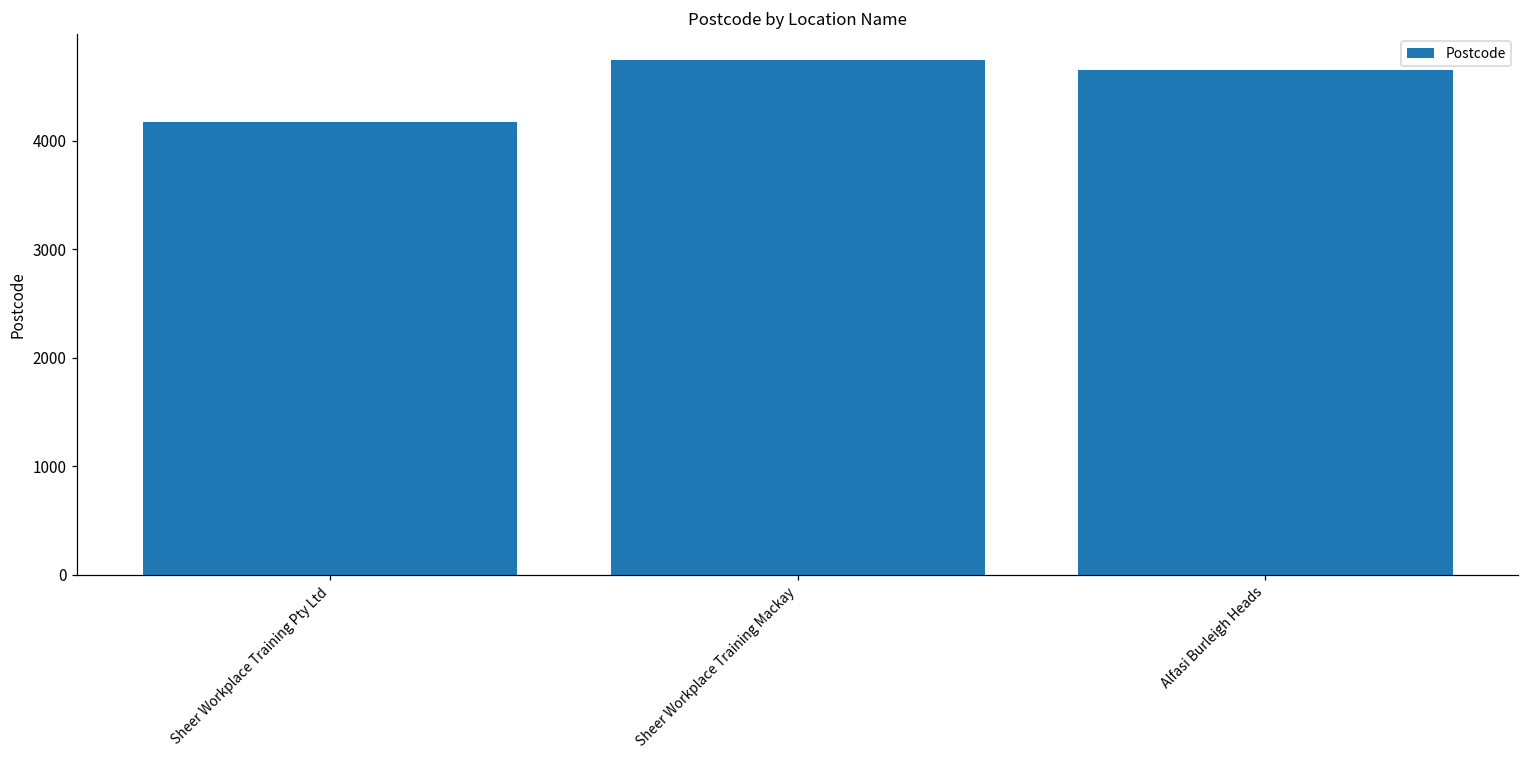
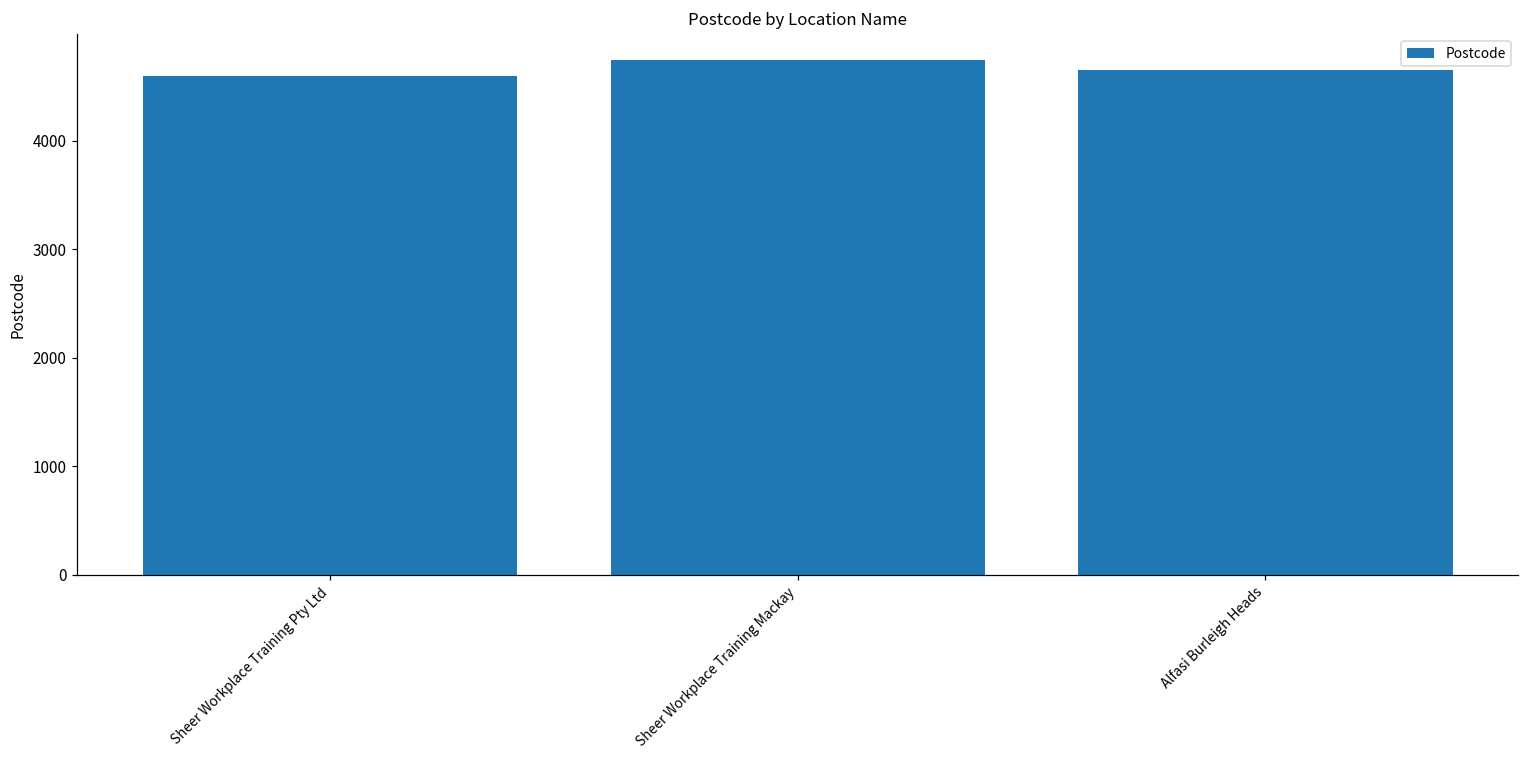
  {
-   "Sheer Workplace Training Pty Ltd": 4200,
+   "Sheer Workplace Training Pty Ltd": 4600,
    "Sheer Workplace Training Mackay": 4700,
    "Alfasi Burleigh Heads": 4700
  }
